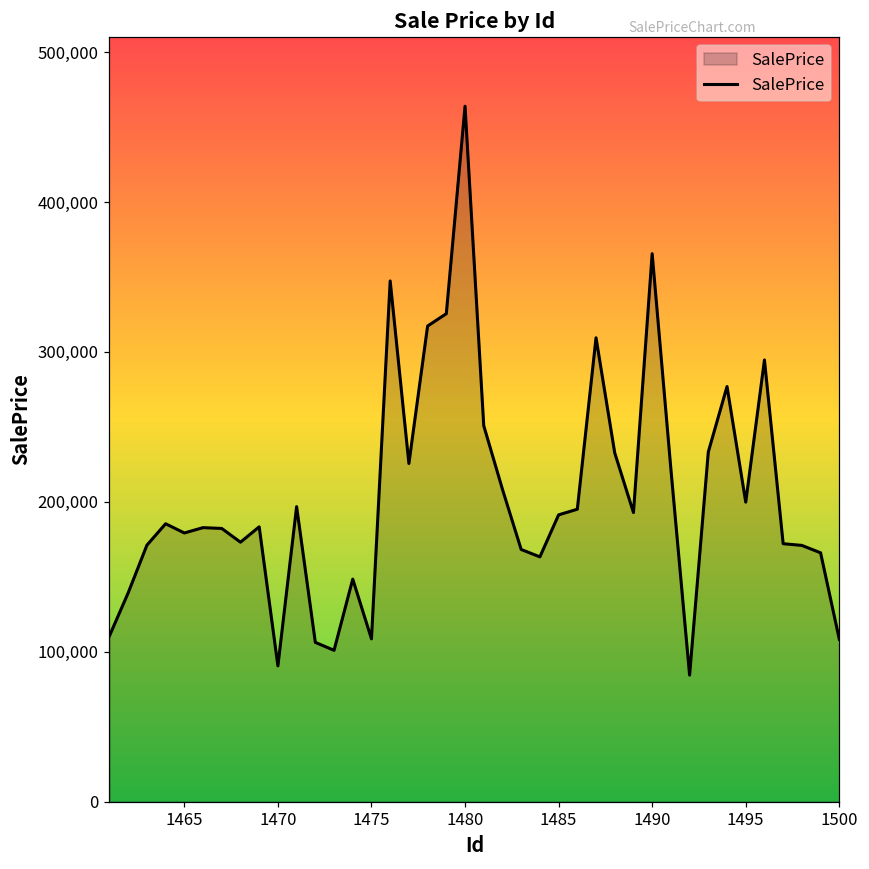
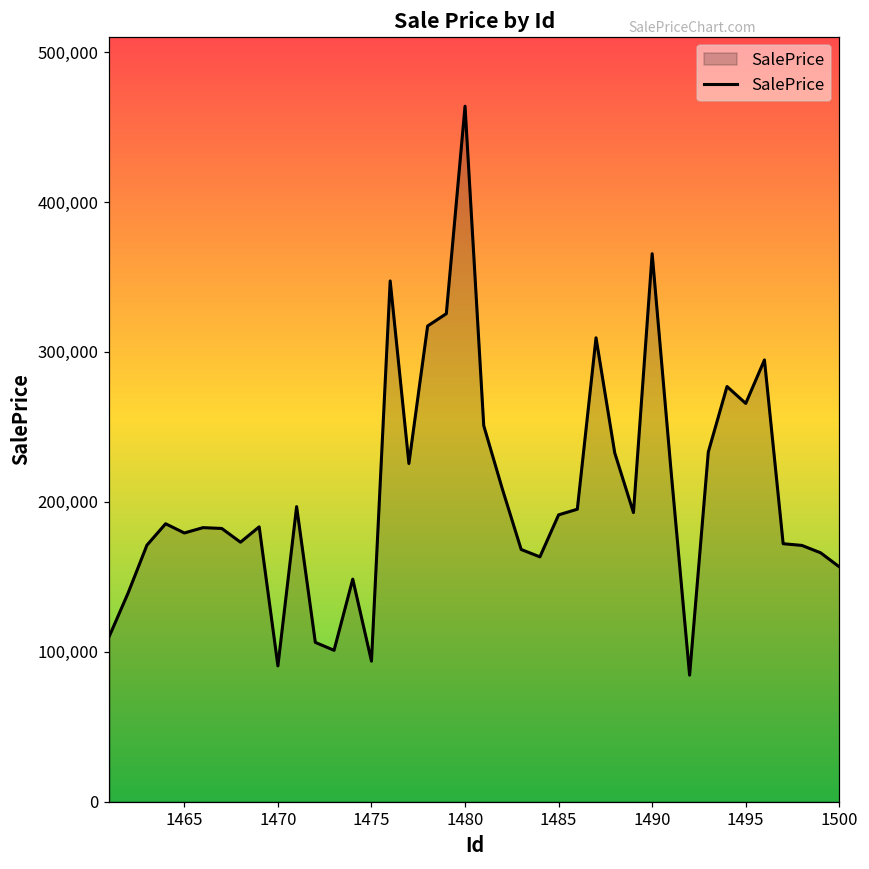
  {
    "1465": "179,000",
    "1470": "91,000",
-   "1475": "109,000",
+   "1475": "94,000",
    "1480": "464,000",
    "1485": "191,000",
    "1490": "366,000",
-   "1495": "200,000",
-   "1500": "108,000"
+   "1495": "266,000",
+   "1500": "157,000"
  }
